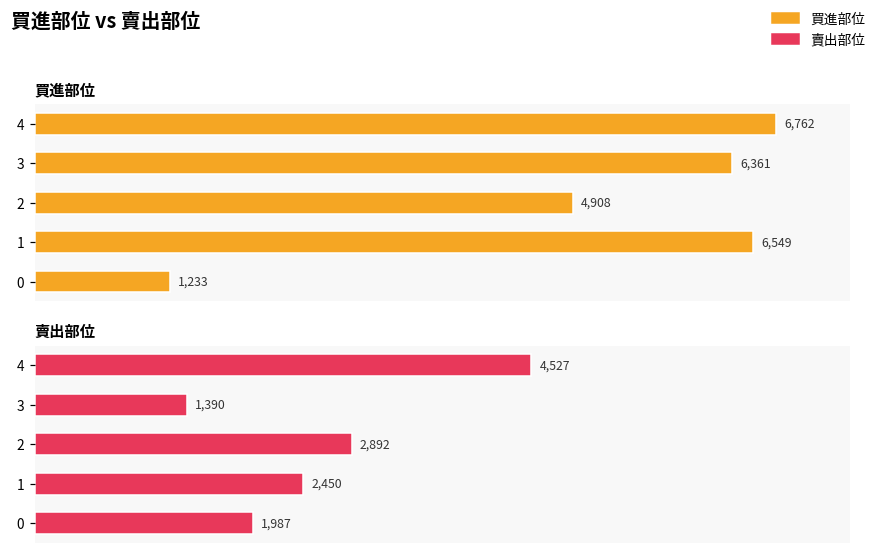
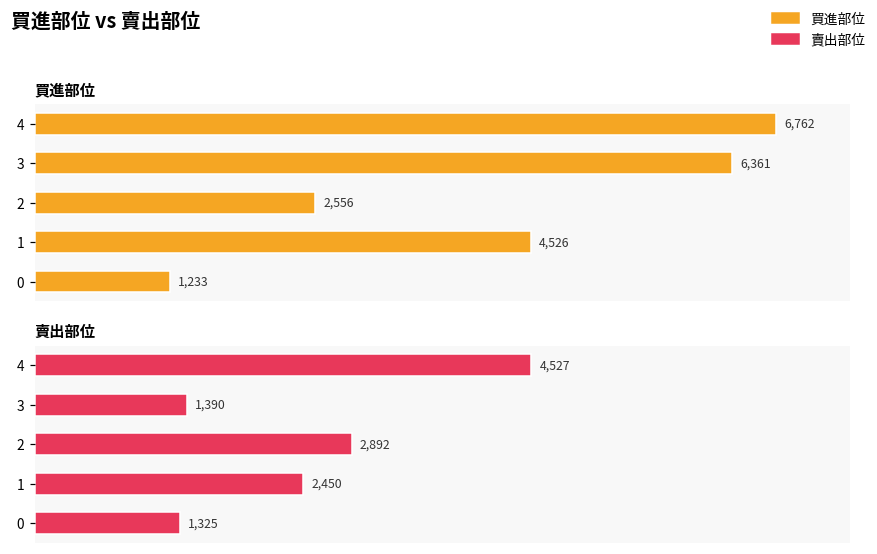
  {
    "買進部位": {
      "4": "6,762",
      "3": "6,361",
-     "2": "4,908",
-     "1": "6,549",
+     "2": "2,556",
+     "1": "4,526",
      "0": "1,233"
    },
    "賣出部位": {
      "4": "4,527",
      "3": "1,390",
      "2": "2,892",
      "1": "2,450",
-     "0": "1,987"
+     "0": "1,325"
    }
  }
